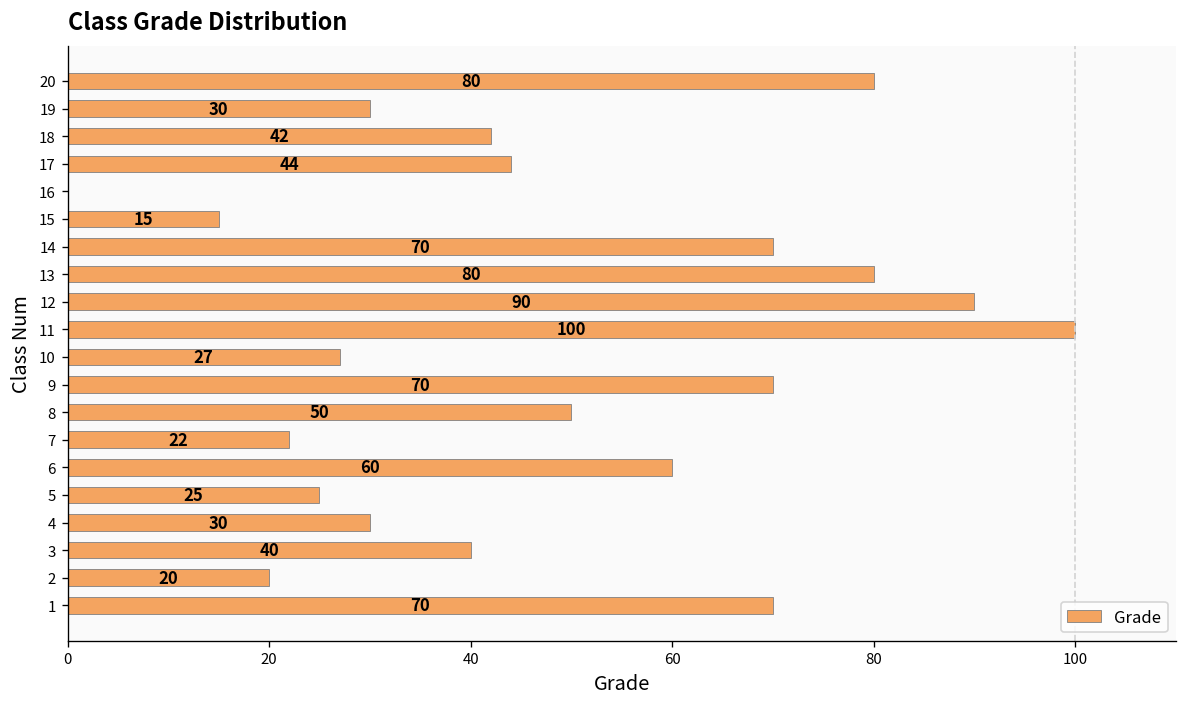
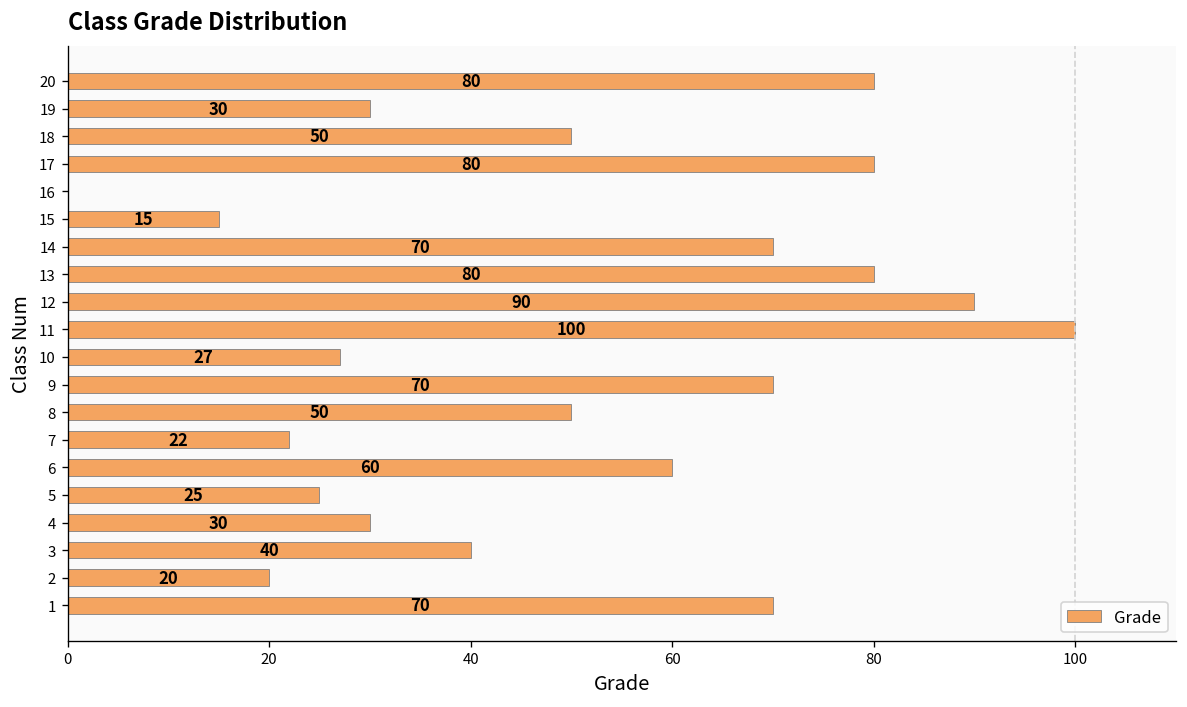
  {
    "20": 80,
    "19": 30,
-   "18": 42,
-   "17": 44,
+   "18": 50,
+   "17": 80,
    "15": 15,
    "14": 70,
    "13": 80,
    "12": 90,
    "11": 100,
    "10": 27,
    "9": 70,
    "8": 50,
    "7": 22,
    "6": 60,
    "5": 25,
    "4": 30,
    "3": 40,
    "2": 20,
    "1": 70
  }
